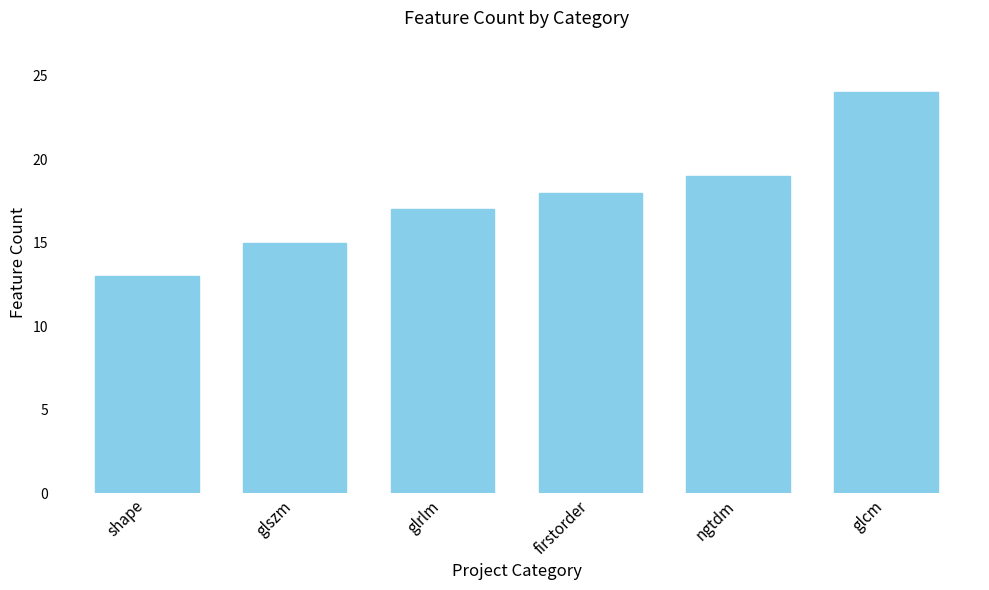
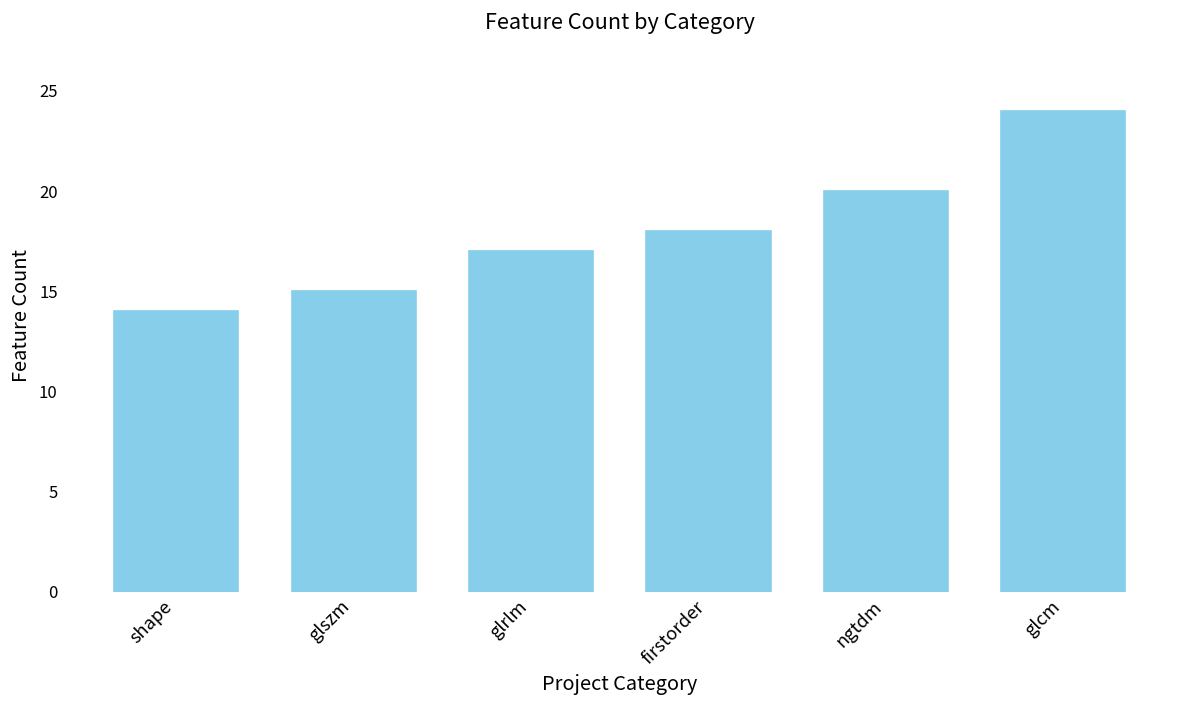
  {
-   "shape": 13,
+   "shape": 14,
    "glszm": 15,
    "glrlm": 17,
    "firstorder": 18,
-   "ngtdm": 19,
+   "ngtdm": 20,
    "glcm": 24
  }
